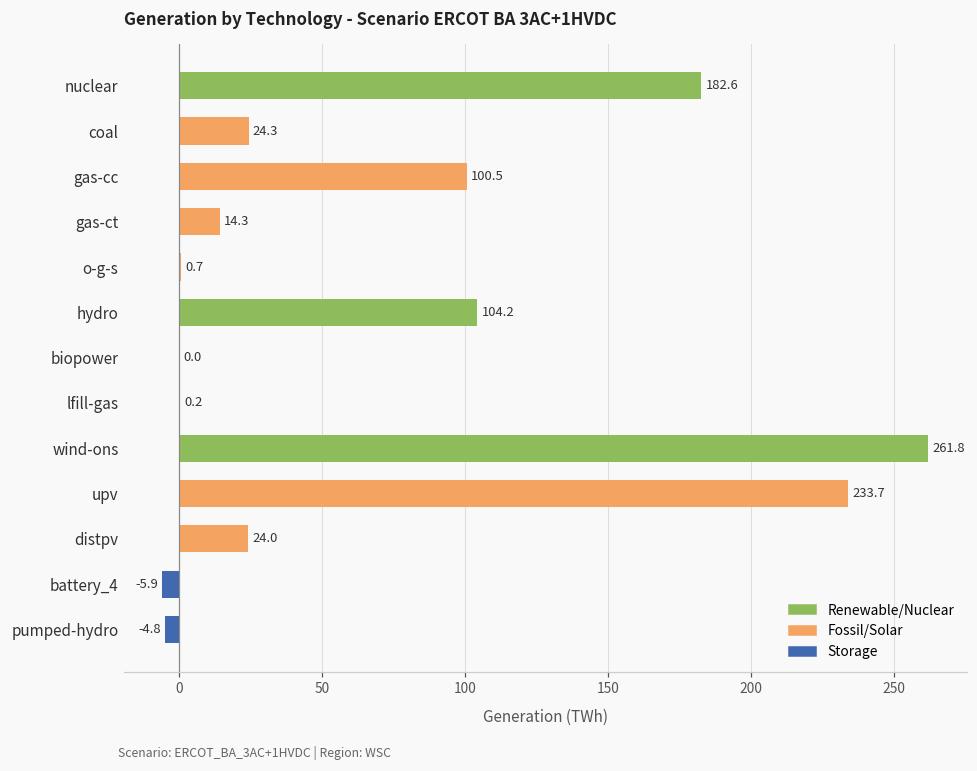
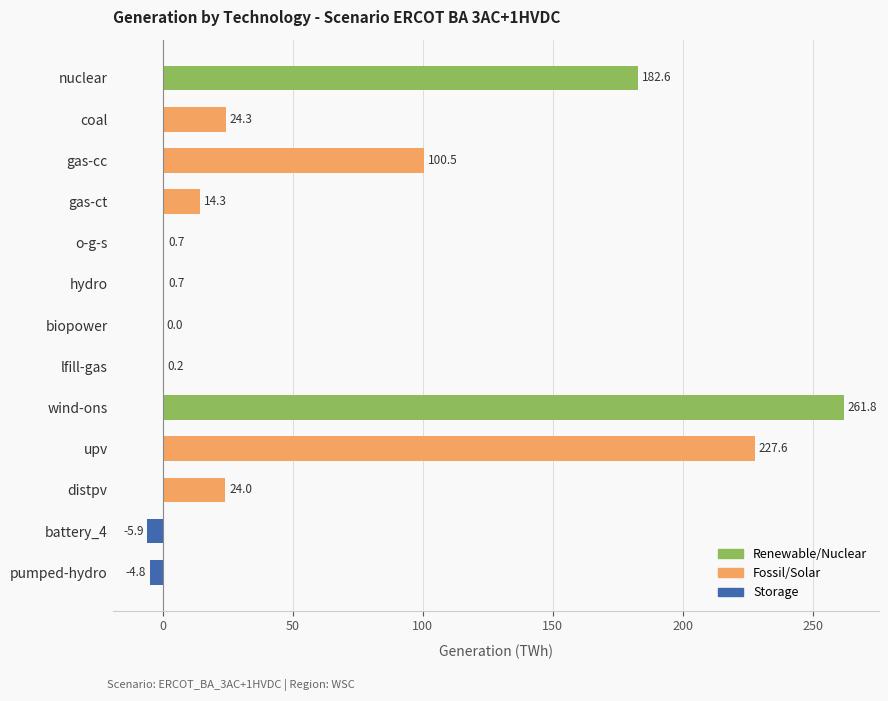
  {
    "nuclear": 182.6,
    "coal": 24.3,
    "gas-cc": 100.5,
    "gas-ct": 14.3,
    "o-g-s": 0.7,
-   "hydro": 104.2,
+   "hydro": 0.7,
    "biopower": 0.0,
    "lfill-gas": 0.2,
    "wind-ons": 261.8,
-   "upv": 233.7,
+   "upv": 227.6,
    "distpv": 24.0,
    "battery_4": -5.9,
    "pumped-hydro": -4.8
  }
